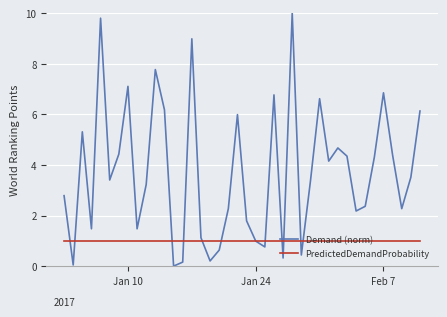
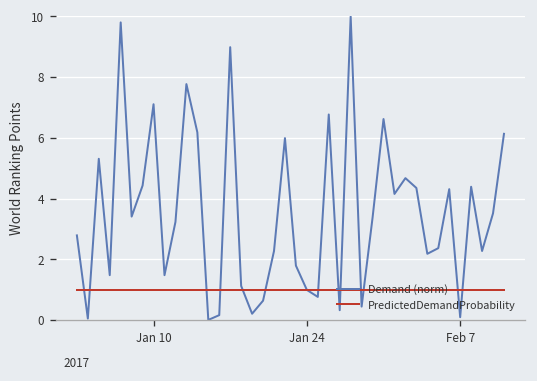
  {
    "Demand (norm)": {
      "Jan 10": 7.1,
-     "Feb 7": 6.9
+     "Feb 7": 0.1
    },
    "PredictedDemandProbability": {
      "Jan 10": 1.0,
      "Feb 7": 1.0
    }
  }
